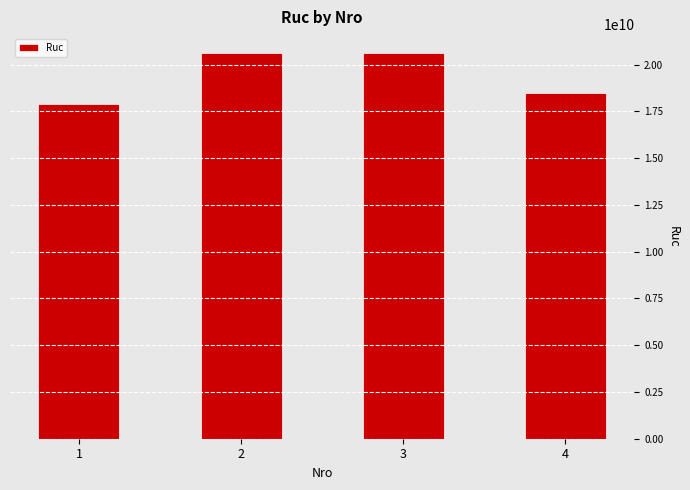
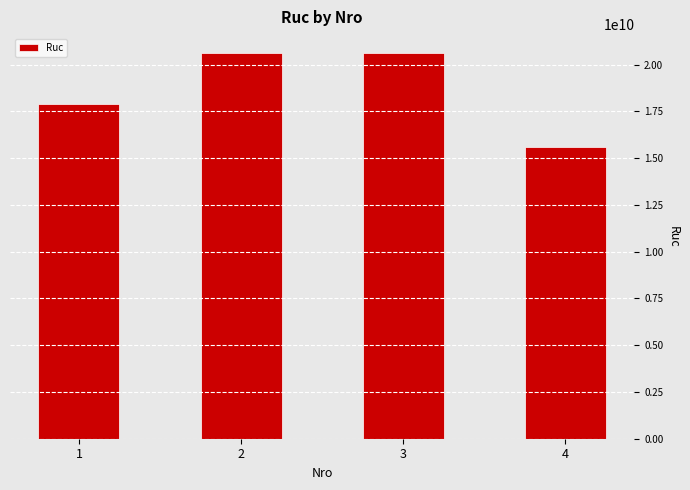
  {
    "1": 17900000000,
    "2": 20600000000,
    "3": 20600000000,
-   "4": 18500000000
+   "4": 15600000000
  }
